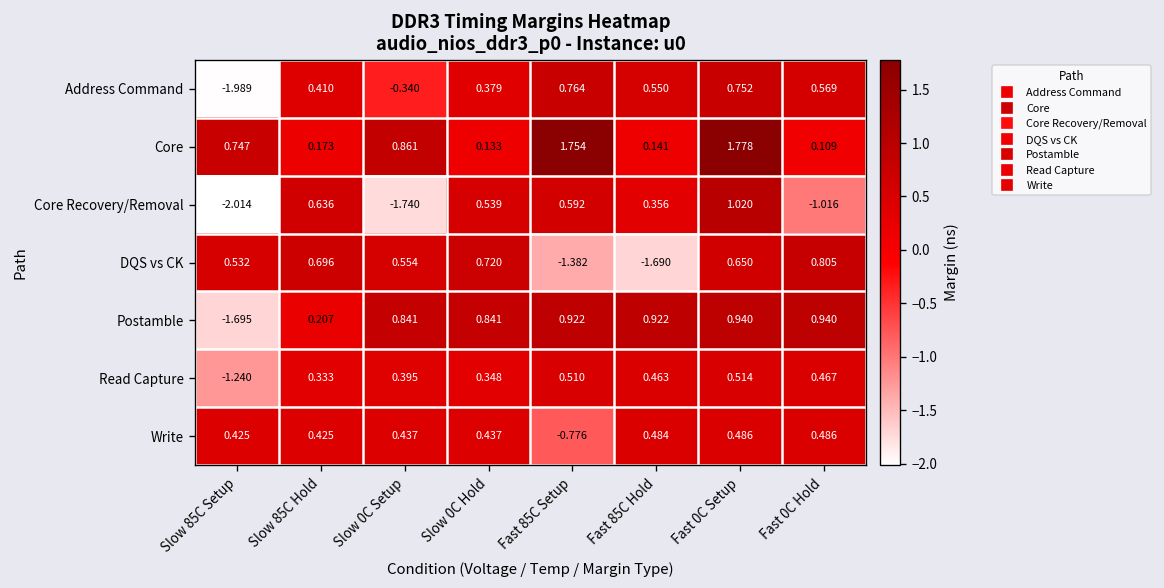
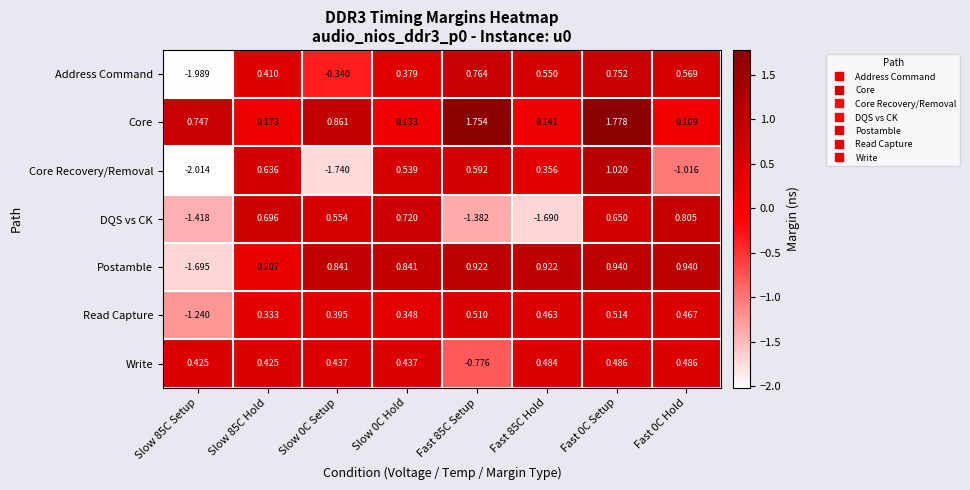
  {
    "Address Command": {
      "Slow 85C Setup": -1.989,
      "Slow 85C Hold": 0.410,
      "Slow 0C Setup": -0.340,
      "Slow 0C Hold": 0.379,
      "Fast 85C Setup": 0.764,
      "Fast 85C Hold": 0.550,
      "Fast 0C Setup": 0.752,
      "Fast 0C Hold": 0.569
    },
    "Core": {
      "Slow 85C Setup": 0.747,
      "Slow 85C Hold": 0.173,
      "Slow 0C Setup": 0.861,
      "Slow 0C Hold": 0.133,
      "Fast 85C Setup": 1.754,
      "Fast 85C Hold": 0.141,
      "Fast 0C Setup": 1.778,
      "Fast 0C Hold": 0.109
    },
    "Core Recovery/Removal": {
      "Slow 85C Setup": -2.014,
      "Slow 85C Hold": 0.636,
      "Slow 0C Setup": -1.740,
      "Slow 0C Hold": 0.539,
      "Fast 85C Setup": 0.592,
      "Fast 85C Hold": 0.356,
      "Fast 0C Setup": 1.020,
      "Fast 0C Hold": -1.016
    },
    "DQS vs CK": {
-     "Slow 85C Setup": 0.532,
+     "Slow 85C Setup": -1.418,
      "Slow 85C Hold": 0.696,
      "Slow 0C Setup": 0.554,
      "Slow 0C Hold": 0.720,
      "Fast 85C Setup": -1.382,
      "Fast 85C Hold": -1.690,
      "Fast 0C Setup": 0.650,
      "Fast 0C Hold": 0.805
    },
    "Postamble": {
      "Slow 85C Setup": -1.695,
      "Slow 85C Hold": 0.207,
      "Slow 0C Setup": 0.841,
      "Slow 0C Hold": 0.841,
      "Fast 85C Setup": 0.922,
      "Fast 85C Hold": 0.922,
      "Fast 0C Setup": 0.940,
      "Fast 0C Hold": 0.940
    },
    "Read Capture": {
      "Slow 85C Setup": -1.240,
      "Slow 85C Hold": 0.333,
      "Slow 0C Setup": 0.395,
      "Slow 0C Hold": 0.348,
      "Fast 85C Setup": 0.510,
      "Fast 85C Hold": 0.463,
      "Fast 0C Setup": 0.514,
      "Fast 0C Hold": 0.467
    },
    "Write": {
      "Slow 85C Setup": 0.425,
      "Slow 85C Hold": 0.425,
      "Slow 0C Setup": 0.437,
      "Slow 0C Hold": 0.437,
      "Fast 85C Setup": -0.776,
      "Fast 85C Hold": 0.484,
      "Fast 0C Setup": 0.486,
      "Fast 0C Hold": 0.486
    }
  }
